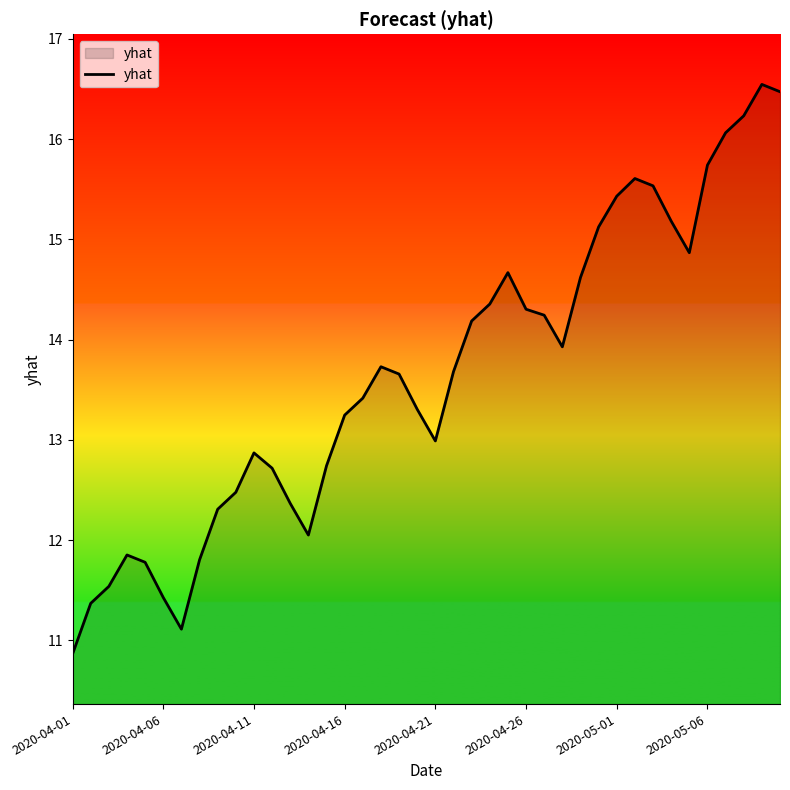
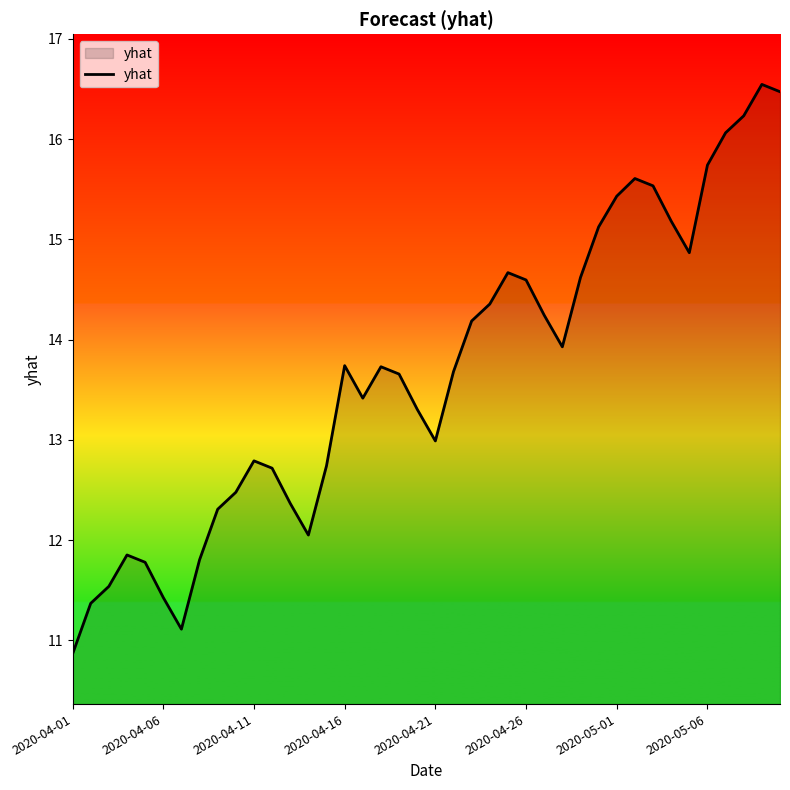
  {
    "2020-04-01": 10.86,
    "2020-04-06": 11.43,
-   "2020-04-11": 12.87,
-   "2020-04-16": 13.25,
+   "2020-04-11": 12.79,
+   "2020-04-16": 13.74,
    "2020-04-21": 12.99,
-   "2020-04-26": 14.30,
+   "2020-04-26": 14.60,
    "2020-05-01": 15.43,
    "2020-05-06": 15.74
  }
